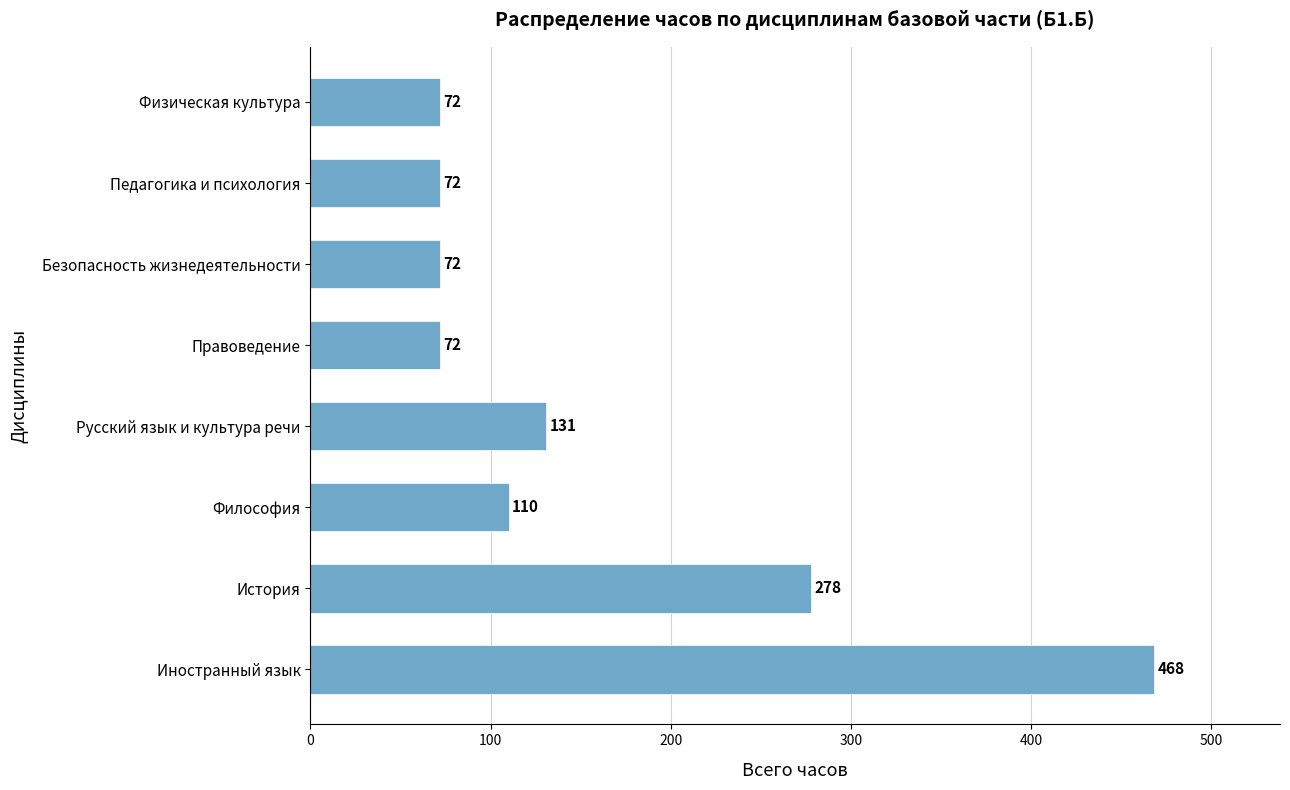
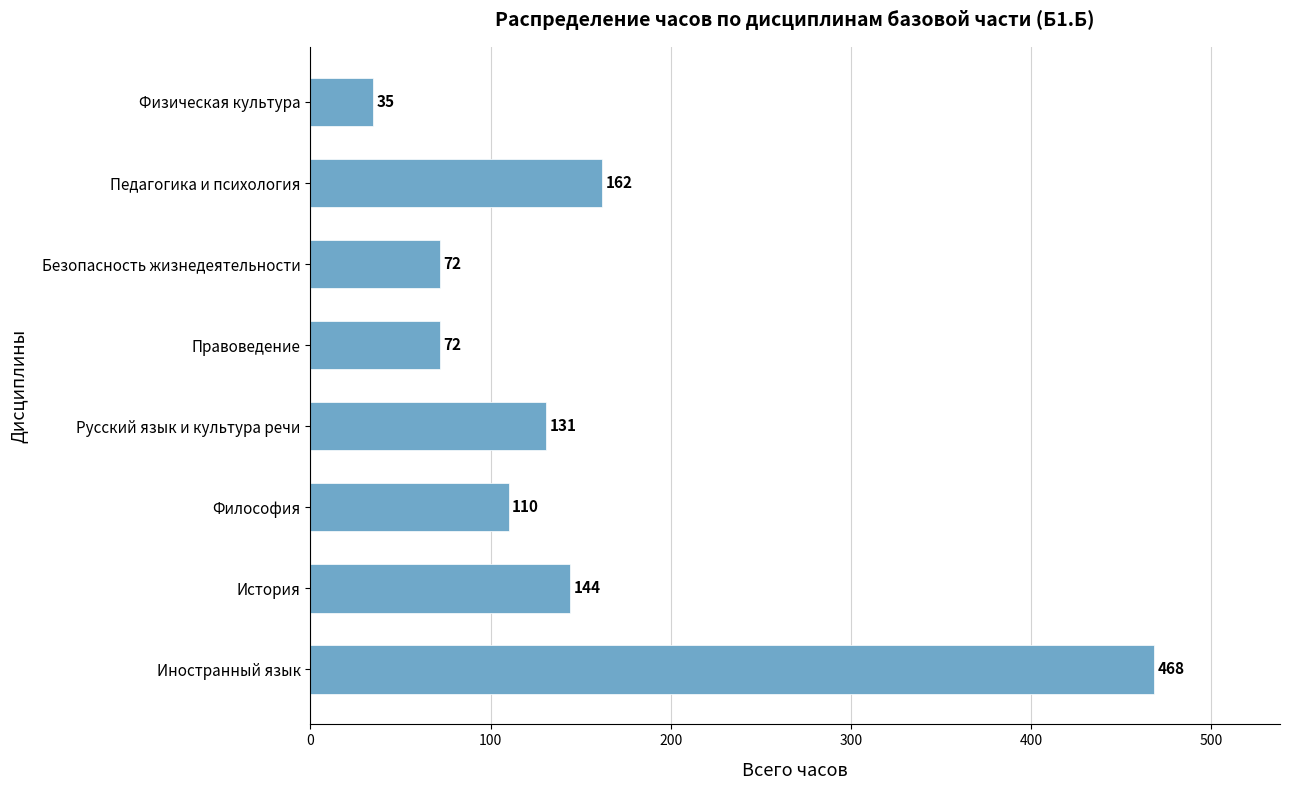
  {
-   "Физическая культура": 72,
-   "Педагогика и психология": 72,
+   "Физическая культура": 35,
+   "Педагогика и психология": 162,
    "Безопасность жизнедеятельности": 72,
    "Правоведение": 72,
    "Русский язык и культура речи": 131,
    "Философия": 110,
-   "История": 278,
+   "История": 144,
    "Иностранный язык": 468
  }
